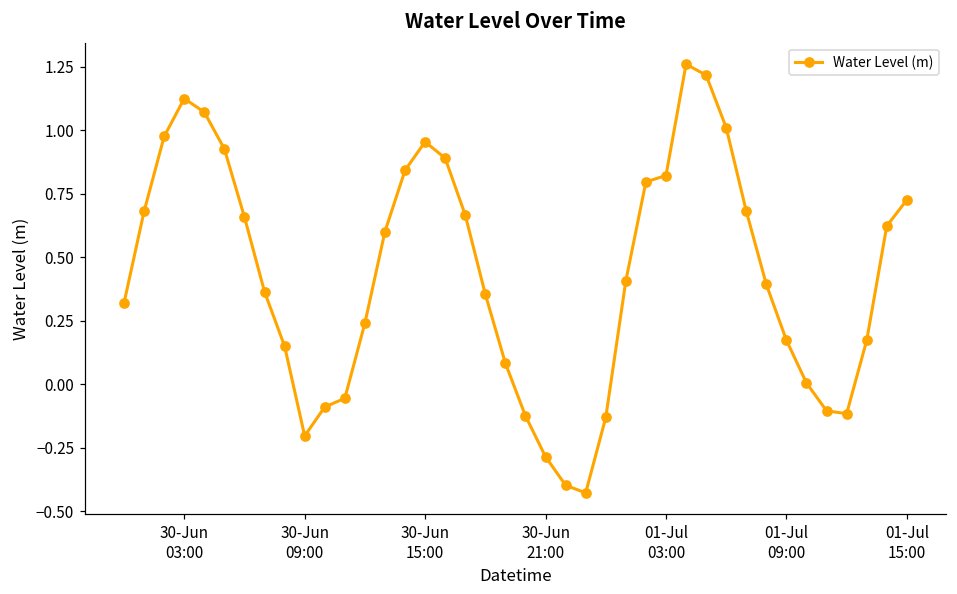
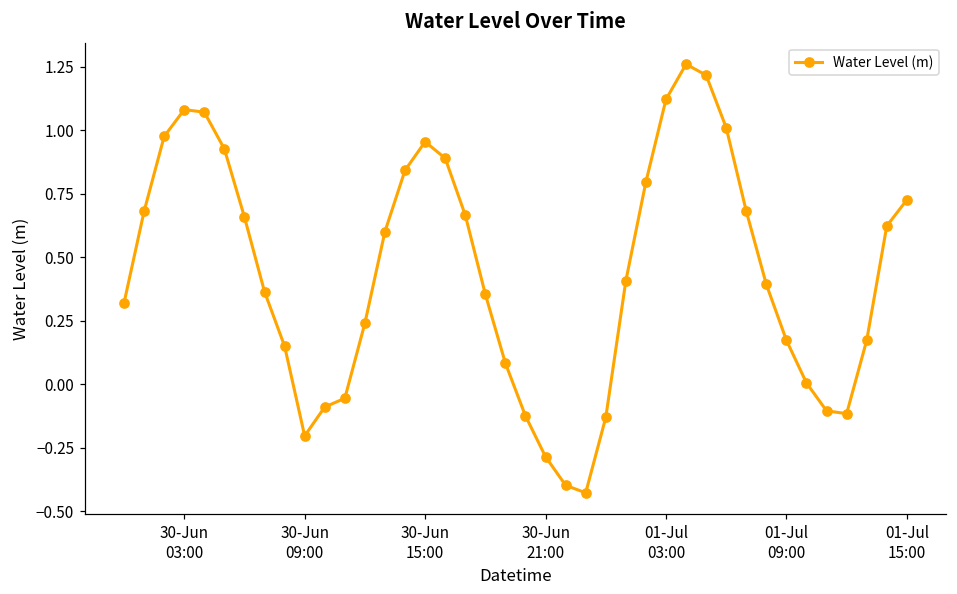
  {
-   "30-Jun 03:00": 1.12,
+   "30-Jun 03:00": 1.08,
    "30-Jun 09:00": -0.20,
    "30-Jun 15:00": 0.95,
    "30-Jun 21:00": -0.29,
-   "01-Jul 03:00": 0.82,
+   "01-Jul 03:00": 1.12,
    "01-Jul 09:00": 0.17,
    "01-Jul 15:00": 0.73
  }
